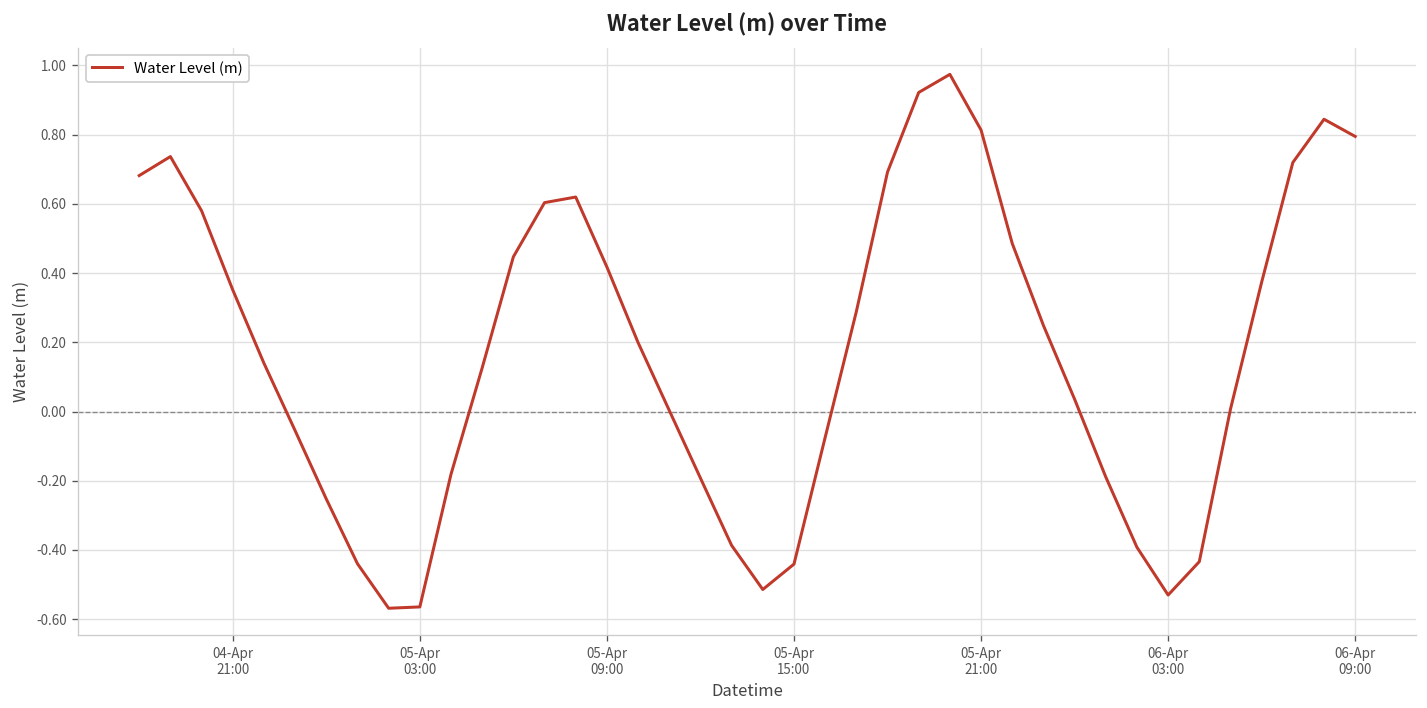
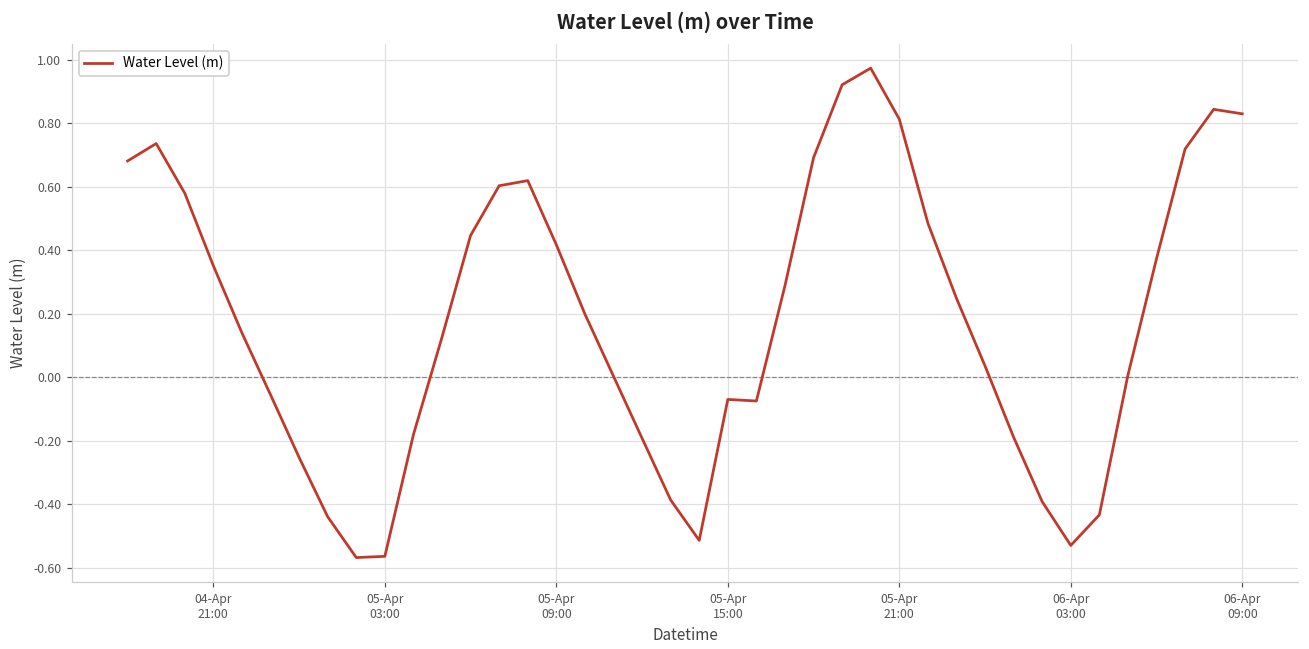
  {
    "04-Apr 21:00": 0.35,
    "05-Apr 03:00": -0.56,
    "05-Apr 09:00": 0.42,
-   "05-Apr 15:00": -0.44,
+   "05-Apr 15:00": -0.07,
    "05-Apr 21:00": 0.81,
    "06-Apr 03:00": -0.53,
-   "06-Apr 09:00": 0.79
+   "06-Apr 09:00": 0.83
  }
